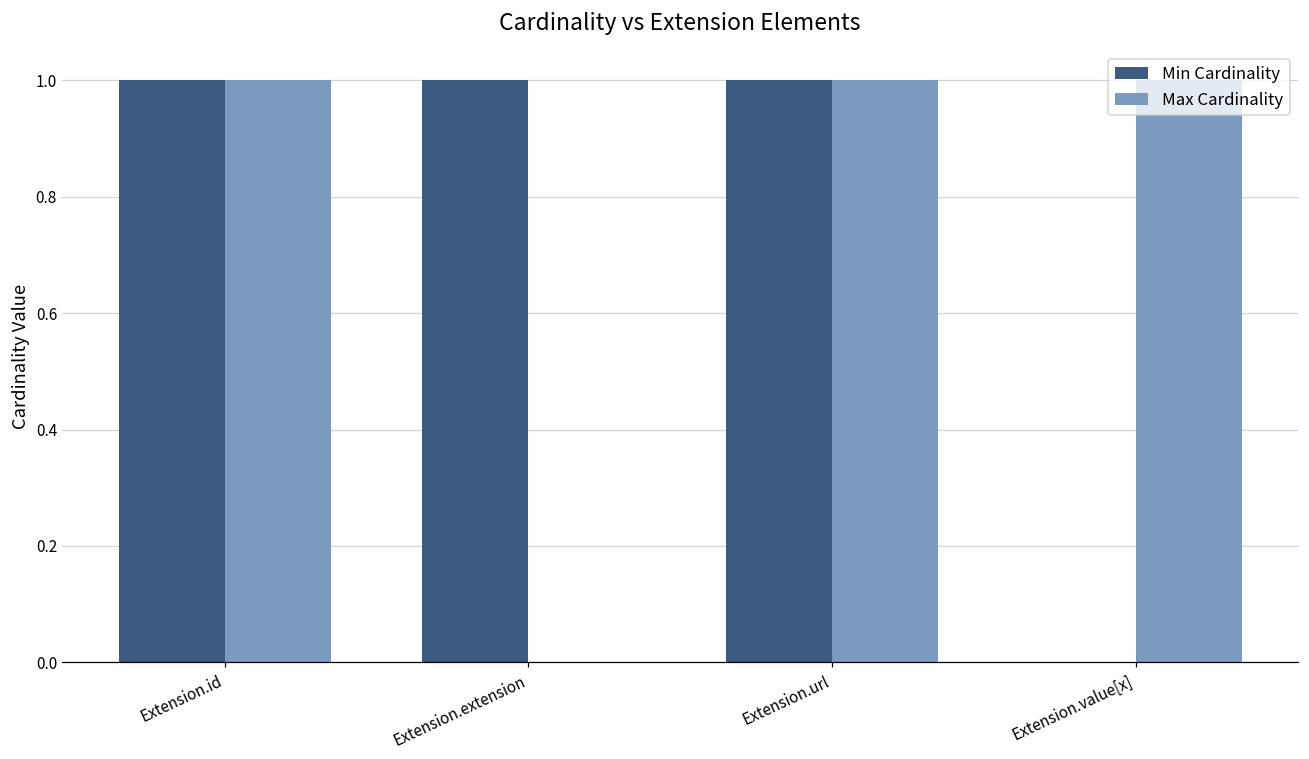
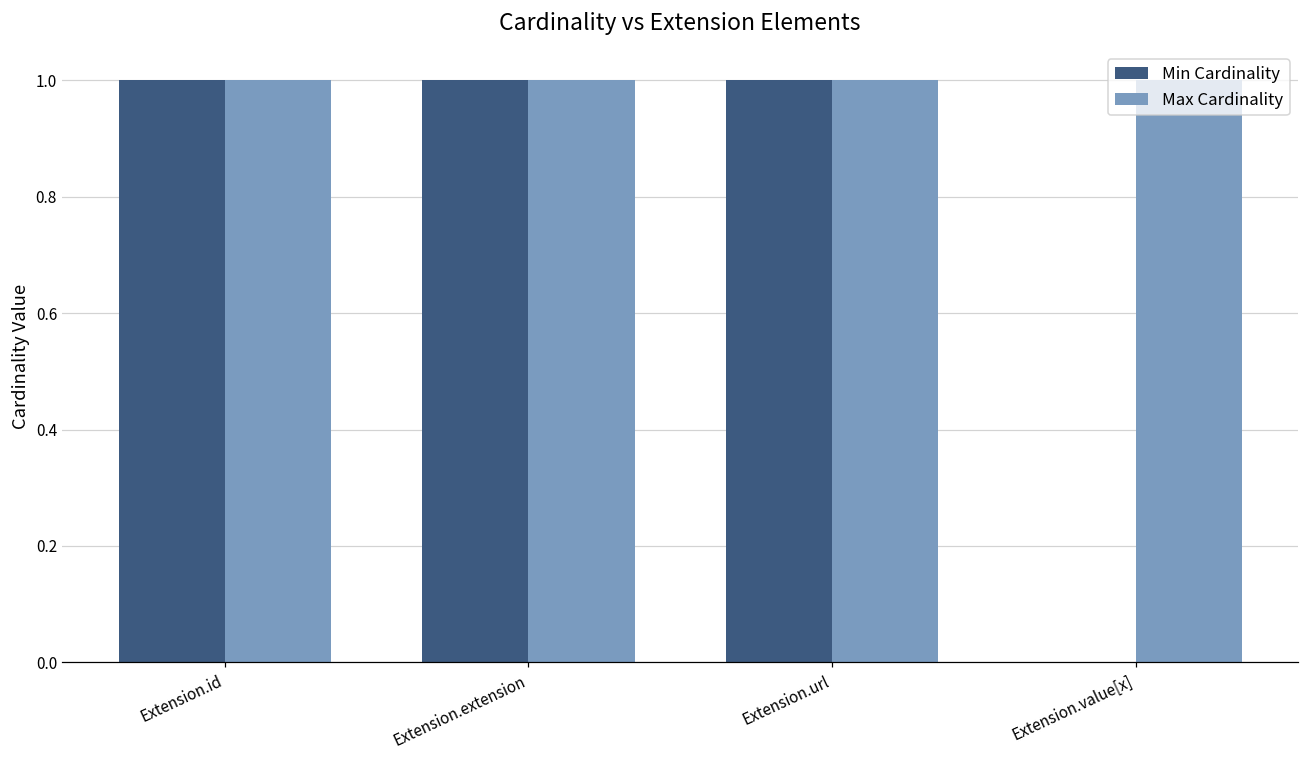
  {
    "Min Cardinality": {
      "Extension.id": 1,
      "Extension.extension": 1,
      "Extension.url": 1,
      "Extension.value[x]": 0
    },
    "Max Cardinality": {
      "Extension.id": 1,
-     "Extension.extension": 0,
+     "Extension.extension": 1,
      "Extension.url": 1
    }
  }
